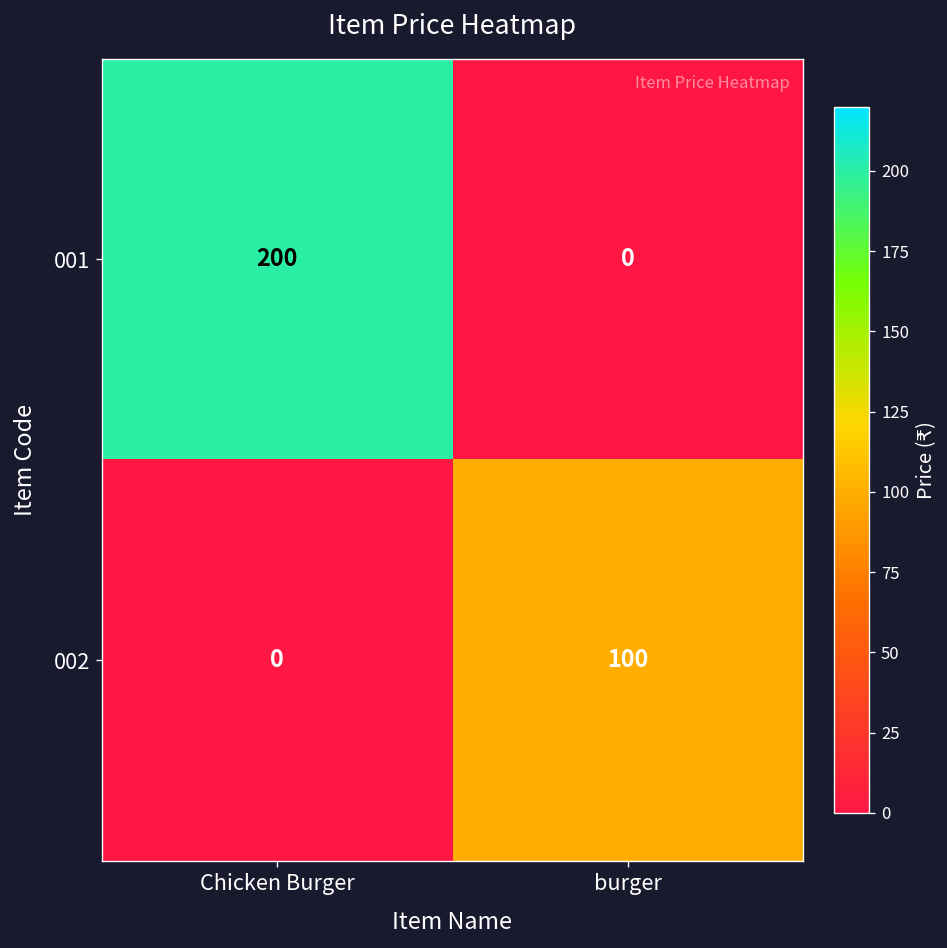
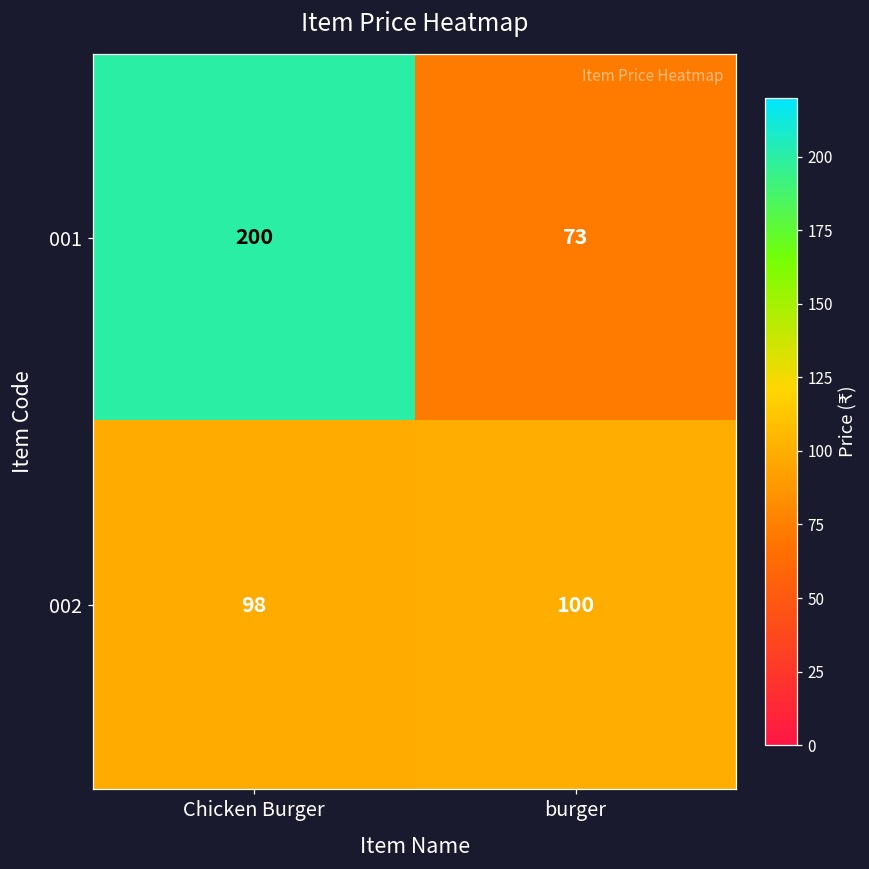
  {
    "001": {
      "Chicken Burger": 200,
-     "burger": 0
+     "burger": 73
    },
    "002": {
-     "Chicken Burger": 0,
+     "Chicken Burger": 98,
      "burger": 100
    }
  }
